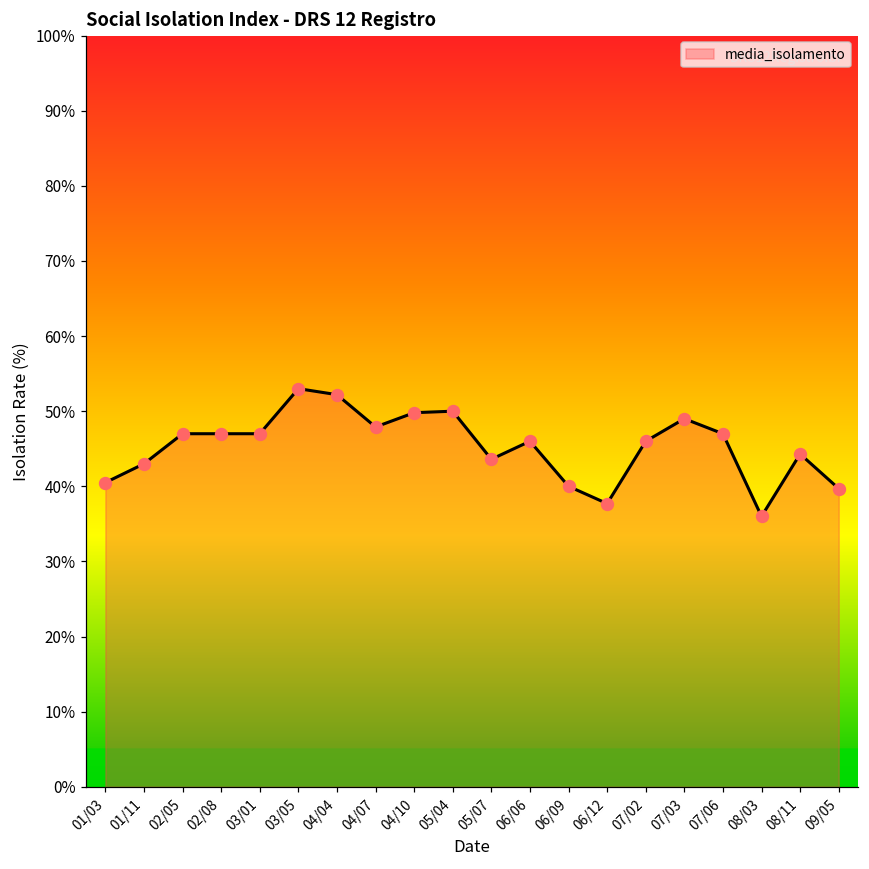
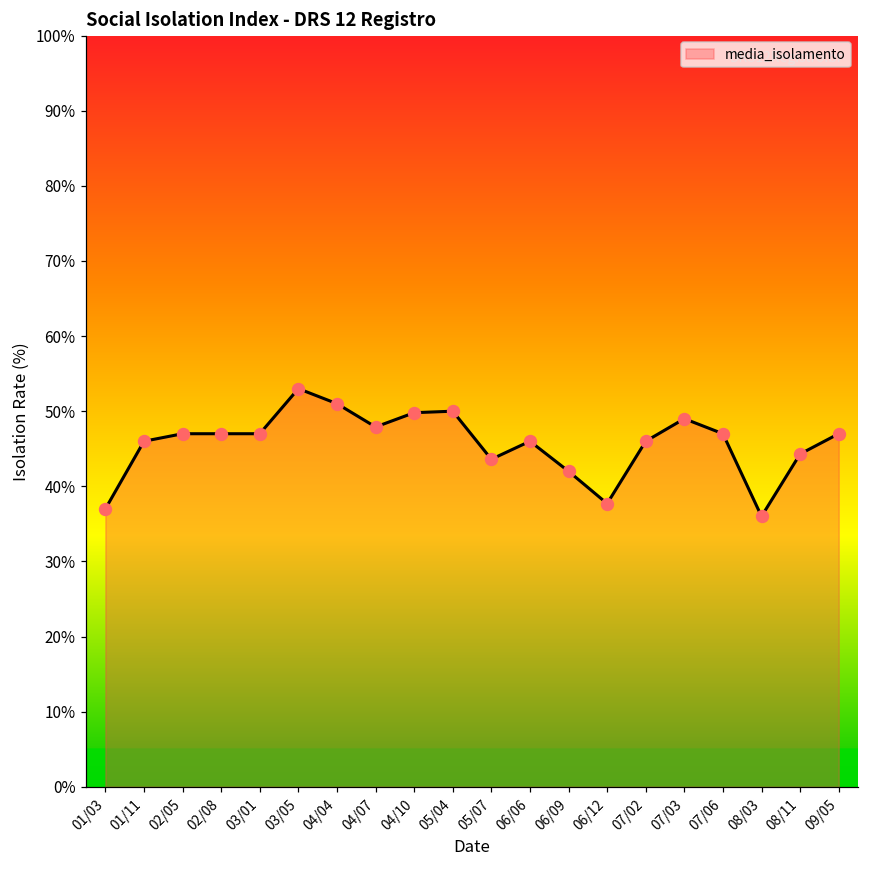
  {
-   "01/03": "41%",
-   "01/11": "43%",
+   "01/03": "37%",
+   "01/11": "46%",
    "02/05": "47%",
    "02/08": "47%",
    "03/01": "47%",
    "03/05": "53%",
-   "04/04": "52%",
+   "04/04": "51%",
    "04/07": "48%",
    "04/10": "50%",
    "05/04": "50%",
    "05/07": "44%",
    "06/06": "46%",
-   "06/09": "40%",
+   "06/09": "42%",
    "06/12": "38%",
    "07/02": "46%",
    "07/03": "49%",
    "07/06": "47%",
    "08/03": "36%",
    "08/11": "44%",
-   "09/05": "40%"
+   "09/05": "47%"
  }
